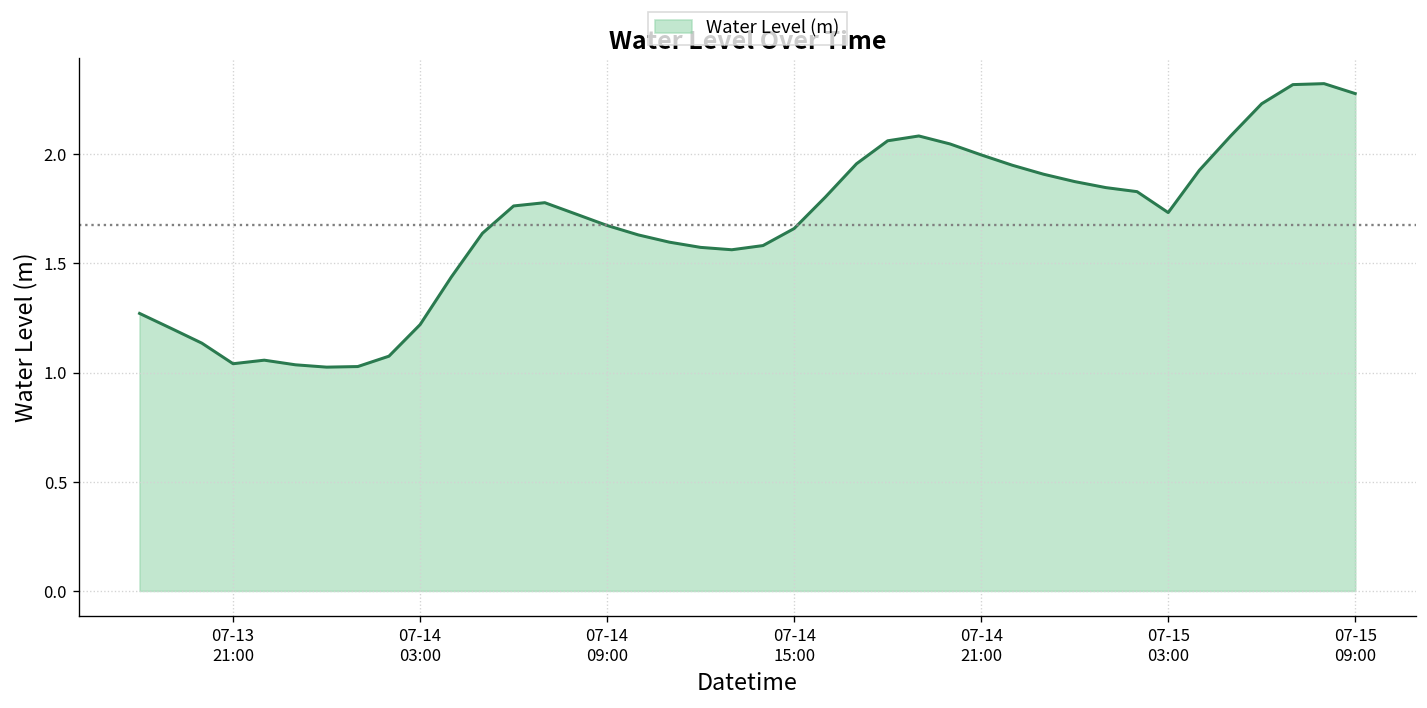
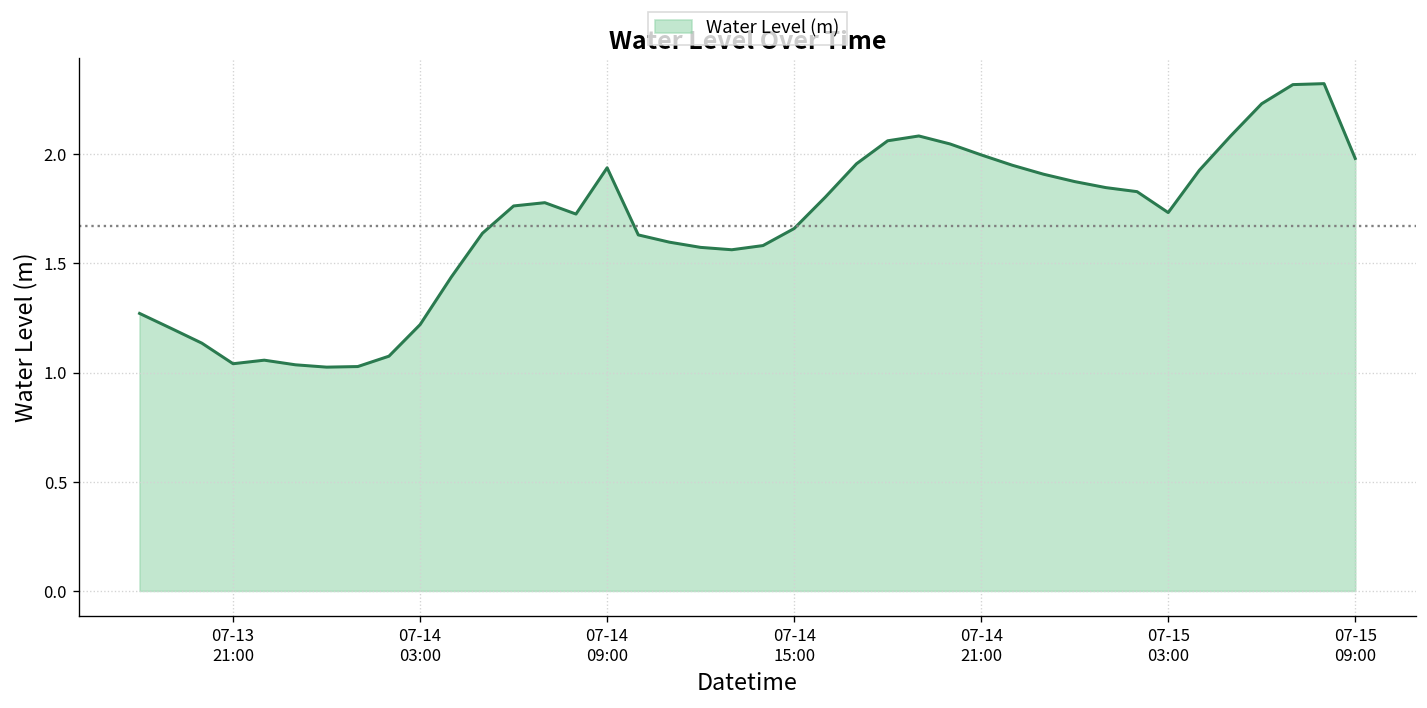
  {
    "07-13 21:00": 1.04,
    "07-14 03:00": 1.22,
-   "07-14 09:00": 1.67,
+   "07-14 09:00": 1.94,
    "07-14 15:00": 1.66,
    "07-14 21:00": 2.00,
    "07-15 03:00": 1.73,
-   "07-15 09:00": 2.28
+   "07-15 09:00": 1.98
  }
